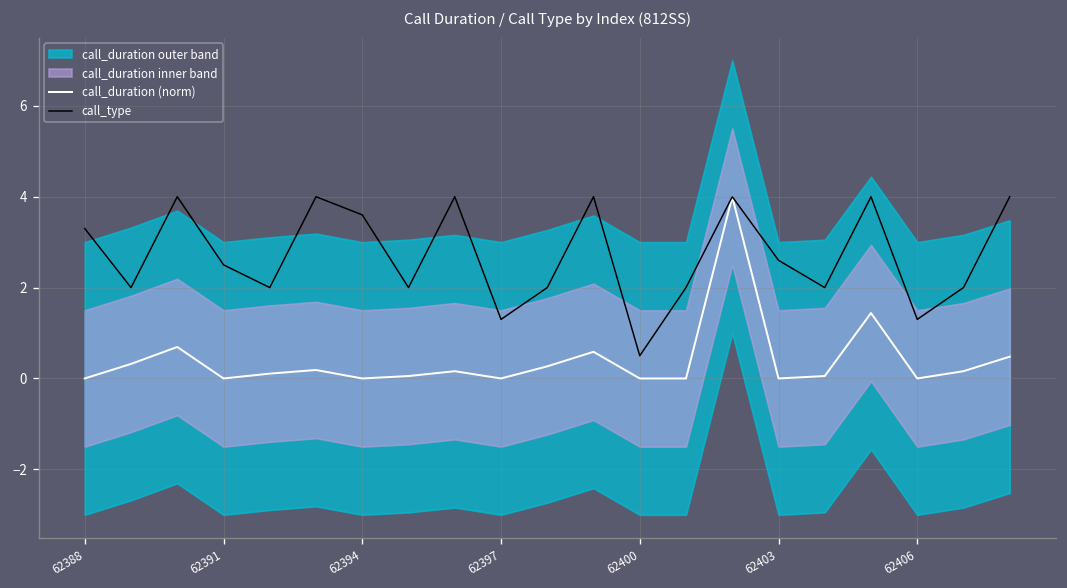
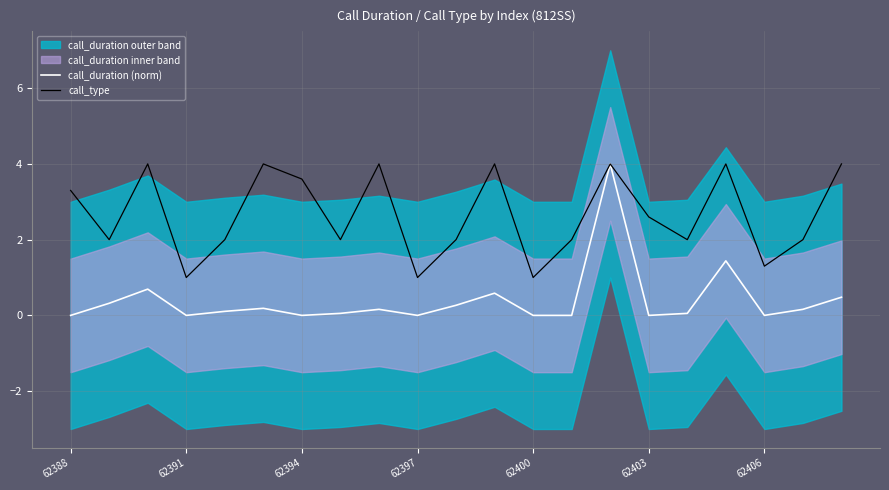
  {
    "call_duration (norm)": {
      "62388": 0.0,
      "62391": 0.0,
      "62394": 0.0,
      "62397": 0.0,
      "62400": 0.0,
      "62403": 0.0,
      "62406": 0.0
    },
    "call_type": {
      "62388": 3.3,
-     "62391": 2.5,
+     "62391": 1.0,
      "62394": 3.6,
-     "62397": 1.3,
-     "62400": 0.5,
+     "62397": 1.0,
+     "62400": 1.0,
      "62403": 2.6,
      "62406": 1.3
    }
  }
